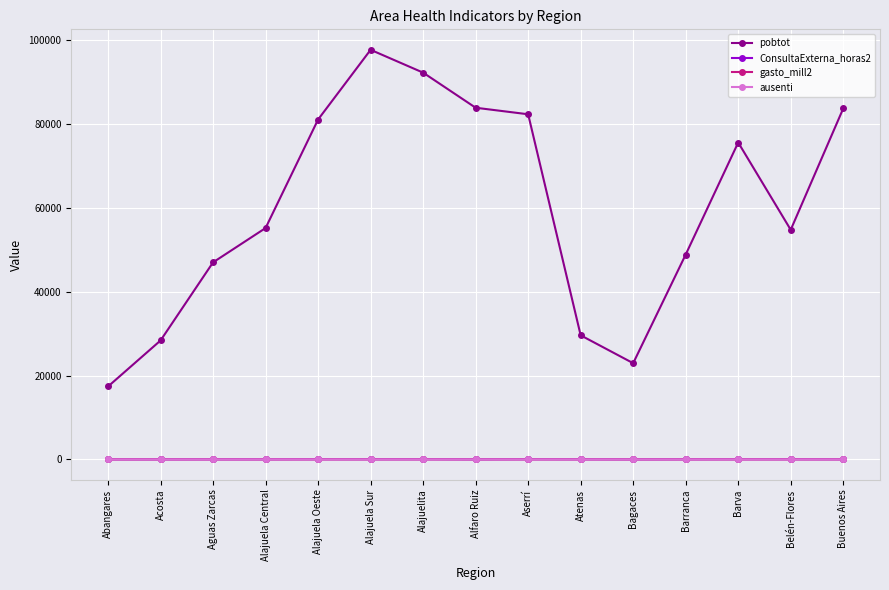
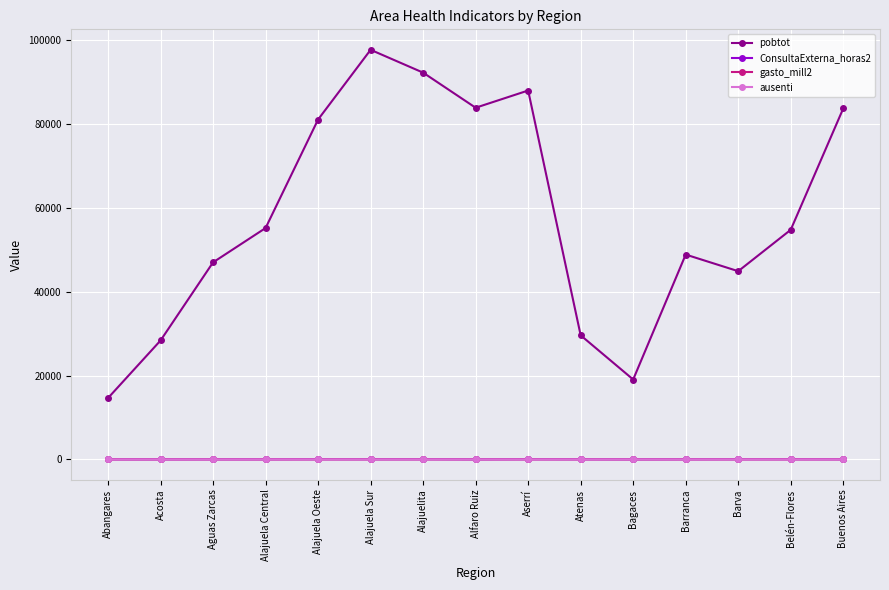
  {
    "pobtot": {
-     "Abangares": 17000,
+     "Abangares": 15000,
      "Acosta": 28000,
      "Aguas Zarcas": 47000,
      "Alajuela Central": 55000,
      "Alajuela Oeste": 81000,
      "Alajuela Sur": 98000,
      "Alajuelita": 92000,
      "Alfaro Ruiz": 84000,
-     "Aserrí": 82000,
+     "Aserrí": 88000,
      "Atenas": 30000,
-     "Bagaces": 23000,
+     "Bagaces": 19000,
      "Barranca": 49000,
-     "Barva": 76000,
+     "Barva": 45000,
      "Belén-Flores": 55000,
      "Buenos Aires": 84000
    },
    "ausenti": {
      "Abangares": 0,
      "Acosta": 0,
      "Aguas Zarcas": 0,
      "Alajuela Central": 0,
      "Alajuela Oeste": 0,
      "Alajuela Sur": 0,
      "Alajuelita": 0,
      "Alfaro Ruiz": 0,
      "Aserrí": 0,
      "Atenas": 0,
      "Bagaces": 0,
      "Barranca": 0,
      "Barva": 0,
      "Belén-Flores": 0,
      "Buenos Aires": 0
    }
  }
